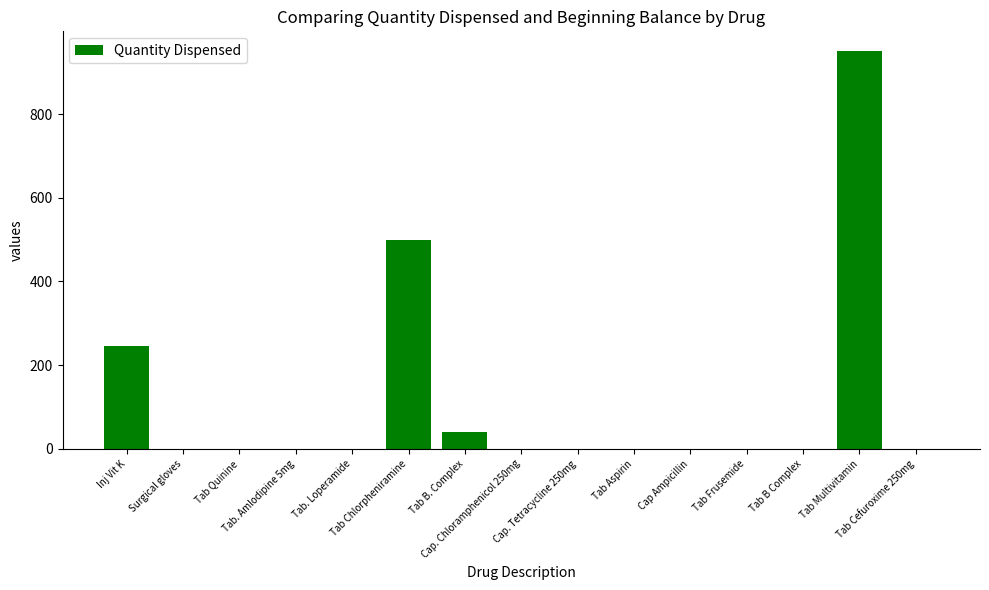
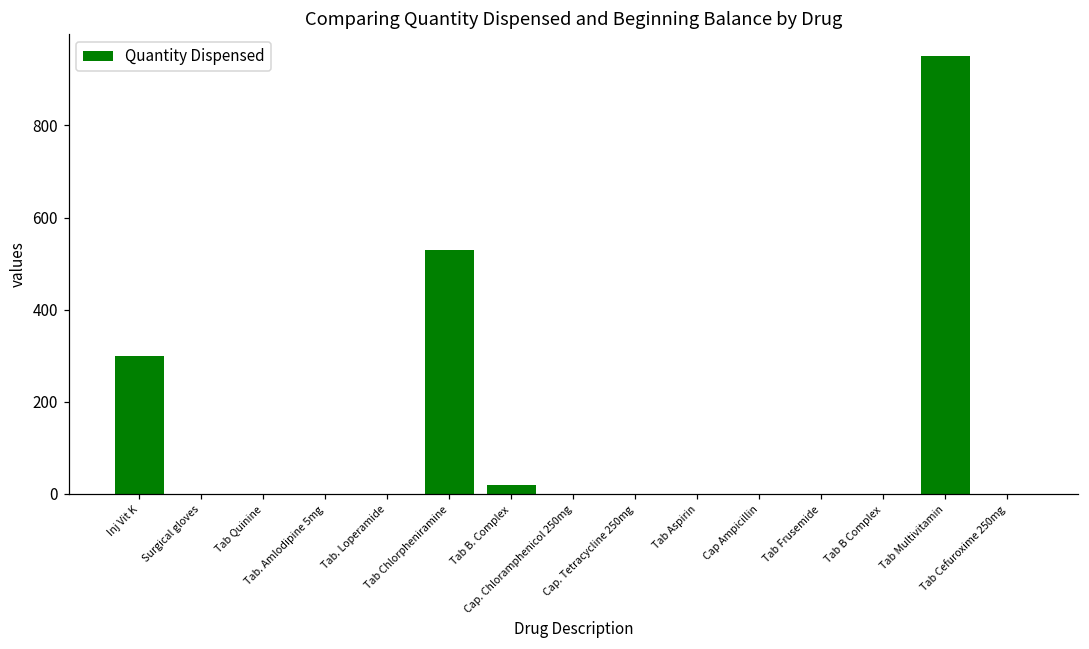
  {
-   "Inj Vit K": 250,
+   "Inj Vit K": 300,
    "Surgical gloves": 0,
    "Tab Quinine": 0,
    "Tab. Amlodipine 5mg": 0,
    "Tab. Loperamide": 0,
-   "Tab Chlorpheniramine": 500,
-   "Tab B. Complex": 40,
+   "Tab Chlorpheniramine": 530,
+   "Tab B. Complex": 20,
    "Cap. Chloramphenicol 250mg": 0,
    "Cap. Tetracycline 250mg": 0,
    "Tab Aspirin": 0,
    "Cap Ampicillin": 0,
    "Tab Frusemide": 0,
    "Tab B Complex": 0,
    "Tab Multivitamin": 950,
    "Tab Cefuroxime 250mg": 0
  }
